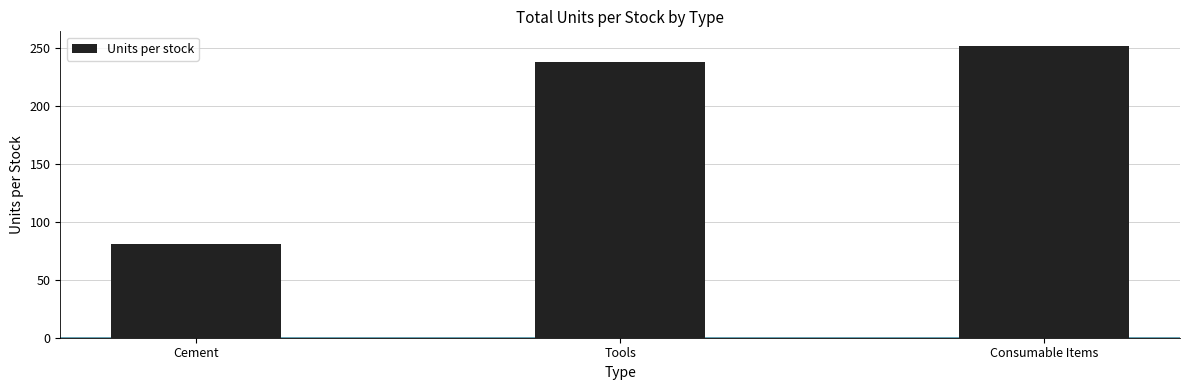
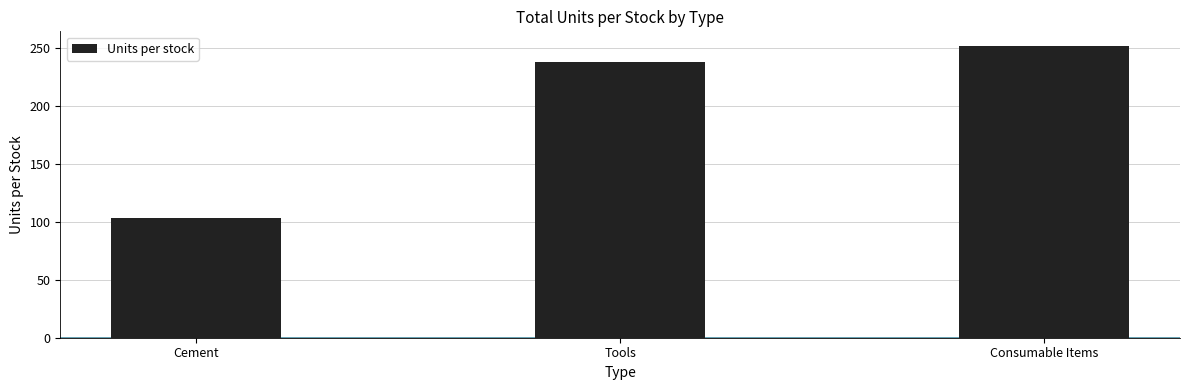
  {
-   "Cement": 81,
+   "Cement": 103,
    "Tools": 238,
    "Consumable Items": 252
  }
